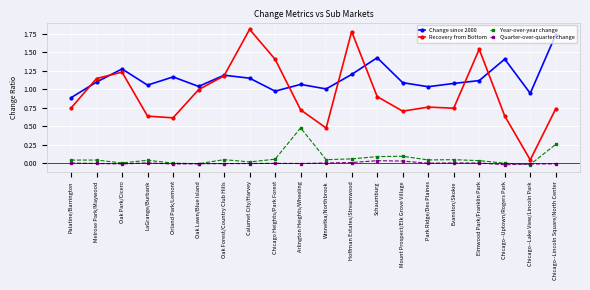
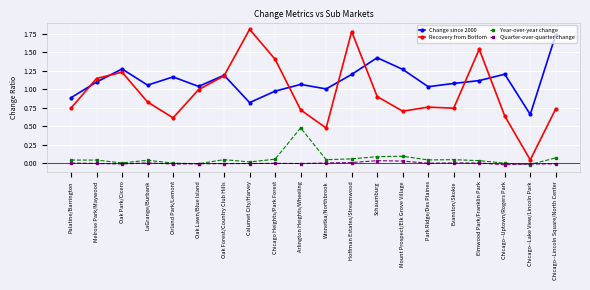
  {
    "Change since 2000": {
      "Palatine/Barrington": 0.9,
      "Melrose Park/Maywood": 1.1,
      "Oak Park/Cicero": 1.3,
      "LaGrange/Burbank": 1.1,
      "Orland Park/Lemont": 1.2,
      "Oak Lawn/Blue Island": 1.0,
-     "Calumet City/Harvey": 1.1,
+     "Calumet City/Harvey": 0.8,
      "Chicago Heights/Park Forest": 1.0,
      "Arlington Heights/Wheeling": 1.1,
      "Winnetka/Northbrook": 1.0,
      "Hoffman Estates/Streamwood": 1.2,
      "Schaumburg": 1.4,
-     "Mount Prospect/Elk Grove Village": 1.1,
+     "Mount Prospect/Elk Grove Village": 1.3,
      "Park Ridge/Des Plaines": 1.0,
      "Evanston/Skokie": 1.1,
      "Elmwood Park/Franklin Park": 1.1,
-     "Chicago--Uptown/Rogers Park": 1.4,
-     "Chicago--Lake View/Lincoln Park": 0.9
+     "Chicago--Uptown/Rogers Park": 1.2,
+     "Chicago--Lake View/Lincoln Park": 0.7
    },
    "Recovery from Bottom": {
      "Palatine/Barrington": 0.7,
      "Melrose Park/Maywood": 1.1,
      "Oak Park/Cicero": 1.2,
-     "LaGrange/Burbank": 0.6,
+     "LaGrange/Burbank": 0.8,
      "Orland Park/Lemont": 0.6,
      "Oak Lawn/Blue Island": 1.0,
      "Calumet City/Harvey": 1.8,
      "Chicago Heights/Park Forest": 1.4,
      "Arlington Heights/Wheeling": 0.7,
      "Winnetka/Northbrook": 0.5,
      "Hoffman Estates/Streamwood": 1.8,
      "Schaumburg": 0.9,
      "Mount Prospect/Elk Grove Village": 0.7,
      "Park Ridge/Des Plaines": 0.8,
      "Evanston/Skokie": 0.7,
      "Elmwood Park/Franklin Park": 1.5,
      "Chicago--Uptown/Rogers Park": 0.6,
      "Chicago--Lake View/Lincoln Park": 0.0,
      "Chicago--Lincoln Square/North Center": 0.7
    },
    "Year-over-year change": {
      "Palatine/Barrington": 0.0,
      "Melrose Park/Maywood": 0.0,
      "LaGrange/Burbank": 0.0,
      "Oak Forest/Country Club Hills": 0.0,
      "Chicago Heights/Park Forest": 0.1,
      "Arlington Heights/Wheeling": 0.5,
      "Winnetka/Northbrook": 0.0,
      "Hoffman Estates/Streamwood": 0.1,
      "Schaumburg": 0.1,
      "Mount Prospect/Elk Grove Village": 0.1,
      "Park Ridge/Des Plaines": 0.0,
      "Evanston/Skokie": 0.0,
-     "Chicago--Lincoln Square/North Center": 0.3
+     "Chicago--Lincoln Square/North Center": 0.1
    },
    "Quarter-over-quarter change": {
      "Palatine/Barrington": 0.0,
      "Melrose Park/Maywood": 0.0,
      "LaGrange/Burbank": 0.0,
      "Oak Forest/Country Club Hills": 0.0,
      "Chicago Heights/Park Forest": 0.0,
      "Arlington Heights/Wheeling": 0.0,
      "Winnetka/Northbrook": 0.0,
      "Hoffman Estates/Streamwood": 0.0,
      "Schaumburg": 0.0,
      "Mount Prospect/Elk Grove Village": 0.0,
      "Park Ridge/Des Plaines": 0.0,
      "Evanston/Skokie": 0.0,
      "Chicago--Lincoln Square/North Center": 0.0
    }
  }
